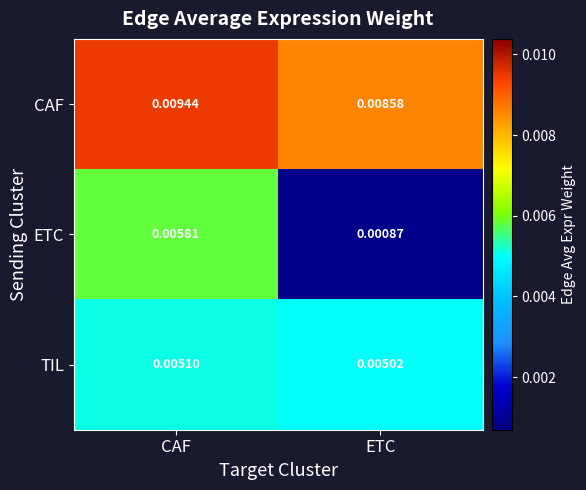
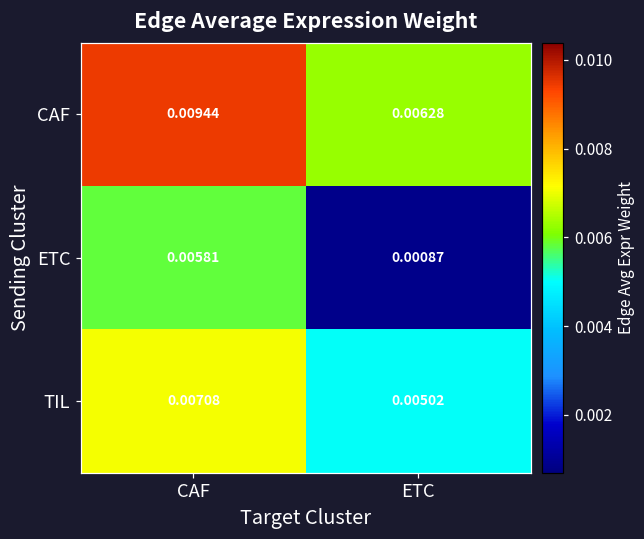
  {
    "CAF": {
      "CAF": 0.00944,
-     "ETC": 0.00858
+     "ETC": 0.00628
    },
    "ETC": {
      "CAF": 0.00581,
      "ETC": 0.00087
    },
    "TIL": {
-     "CAF": 0.00510,
+     "CAF": 0.00708,
      "ETC": 0.00502
    }
  }
